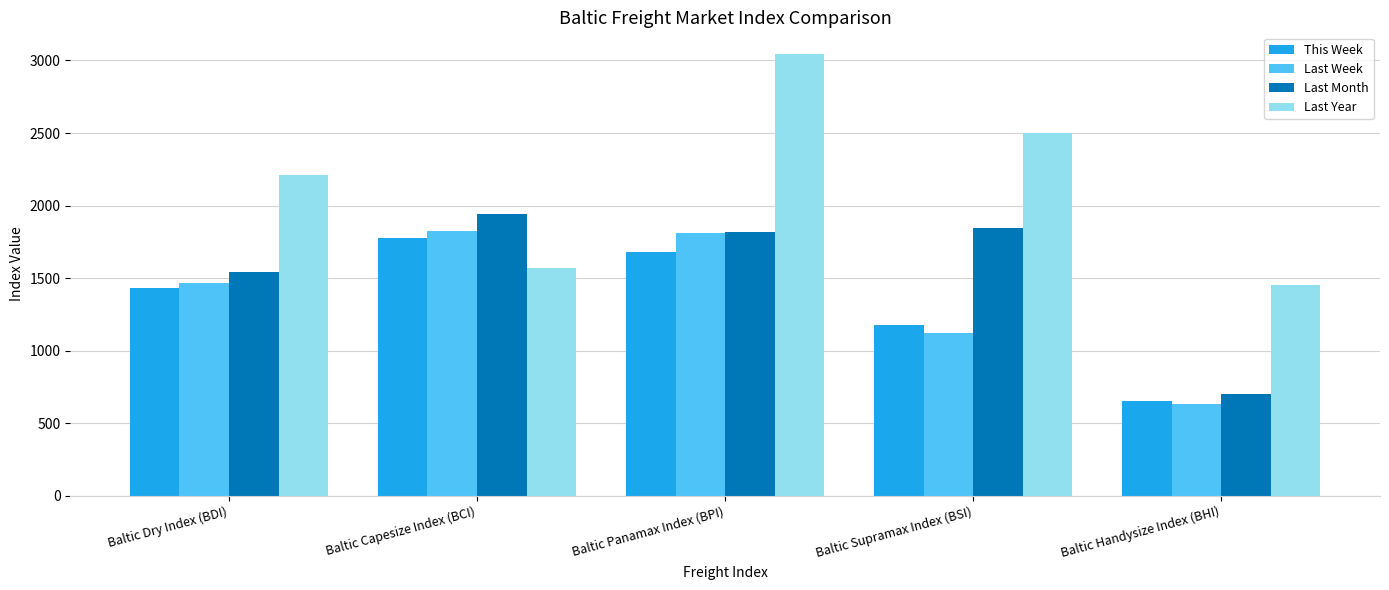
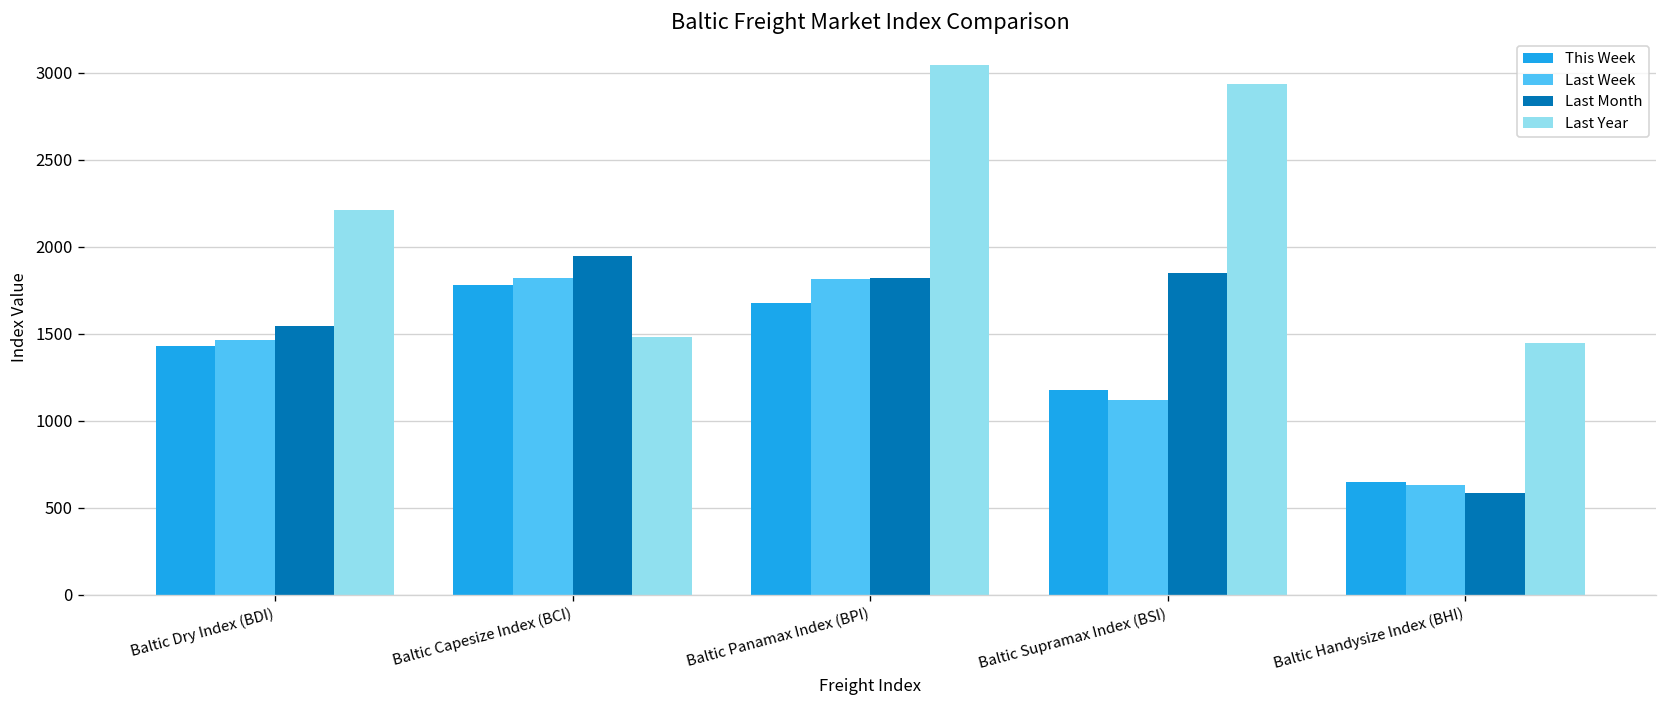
  {
    "Last Month": {
      "Baltic Dry Index (BDI)": 1540,
      "Baltic Capesize Index (BCI)": 1950,
      "Baltic Panamax Index (BPI)": 1820,
      "Baltic Supramax Index (BSI)": 1850,
-     "Baltic Handysize Index (BHI)": 700
+     "Baltic Handysize Index (BHI)": 590
    },
    "Last Year": {
      "Baltic Dry Index (BDI)": 2210,
-     "Baltic Capesize Index (BCI)": 1570,
+     "Baltic Capesize Index (BCI)": 1480,
      "Baltic Panamax Index (BPI)": 3040,
-     "Baltic Supramax Index (BSI)": 2500,
+     "Baltic Supramax Index (BSI)": 2930,
      "Baltic Handysize Index (BHI)": 1450
    }
  }
